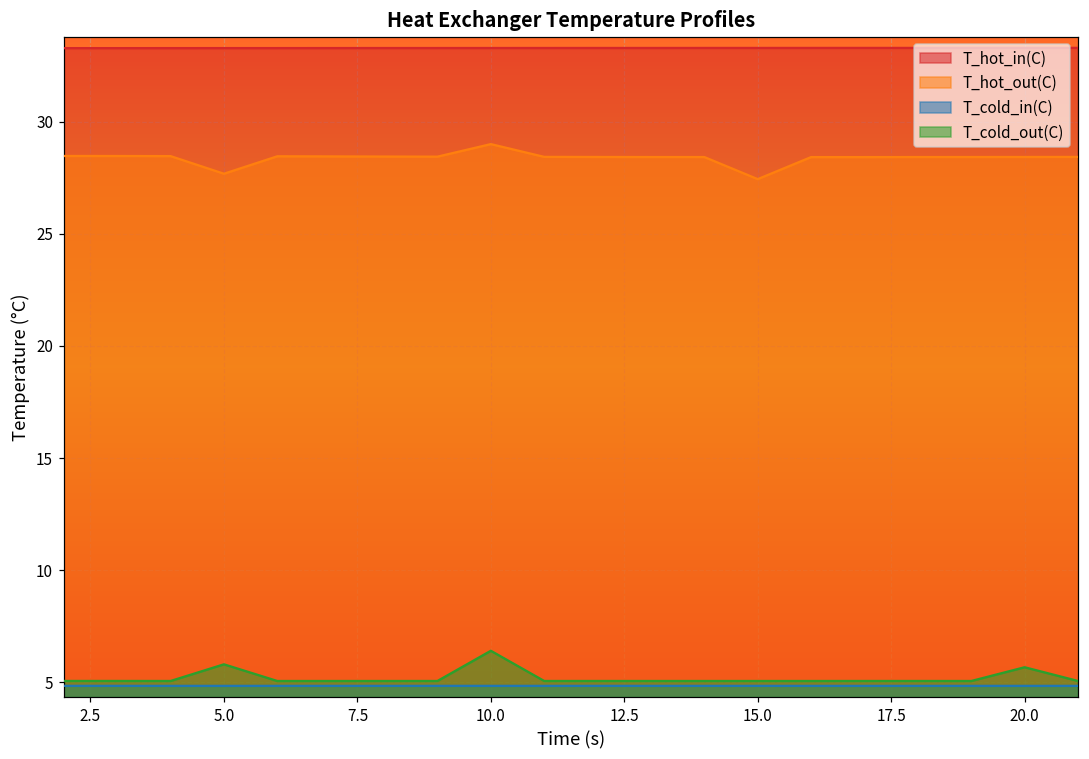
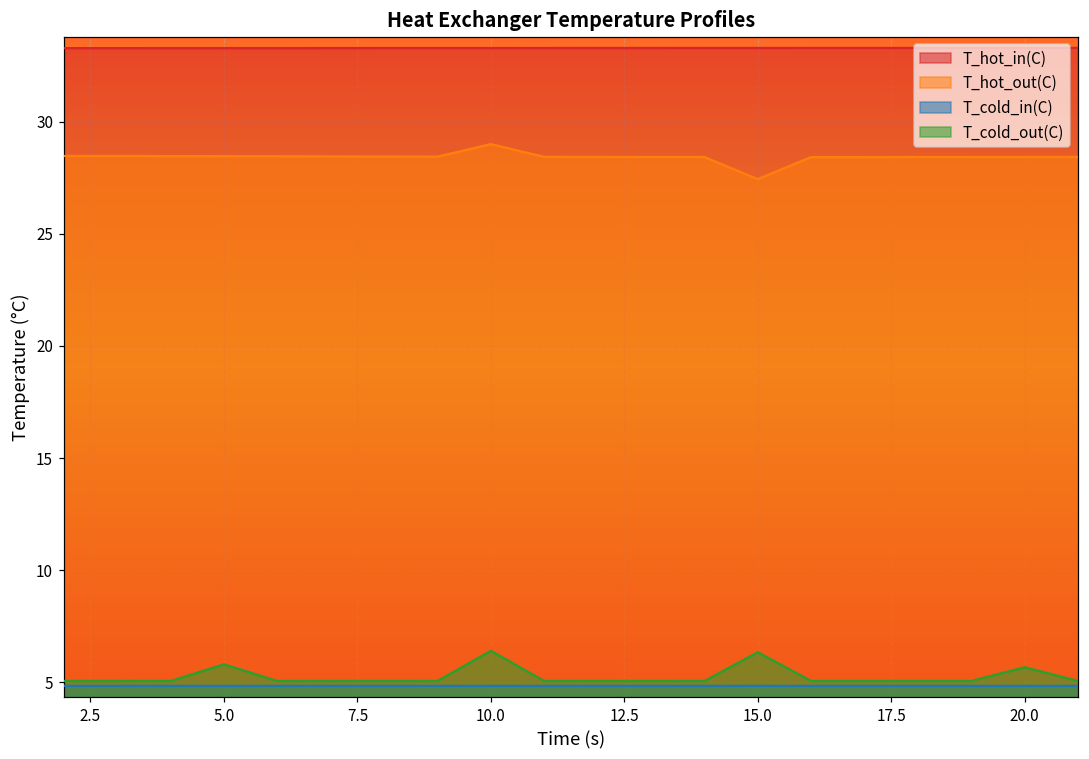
  {
    "T_hot_in(C)": {
      "5.0": 33.3,
      "10.0": 33.3,
      "15.0": 33.3
    },
    "T_hot_out(C)": {
-     "5.0": 27.7,
+     "5.0": 28.5,
      "10.0": 29.0,
      "15.0": 27.4,
      "20.0": 28.4
    },
    "T_cold_in(C)": {
      "5.0": 4.8,
      "10.0": 4.8,
      "15.0": 4.8,
      "20.0": 4.8
    },
    "T_cold_out(C)": {
      "5.0": 5.8,
      "10.0": 6.4,
-     "15.0": 5.1,
+     "15.0": 6.3,
      "20.0": 5.7
    }
  }
